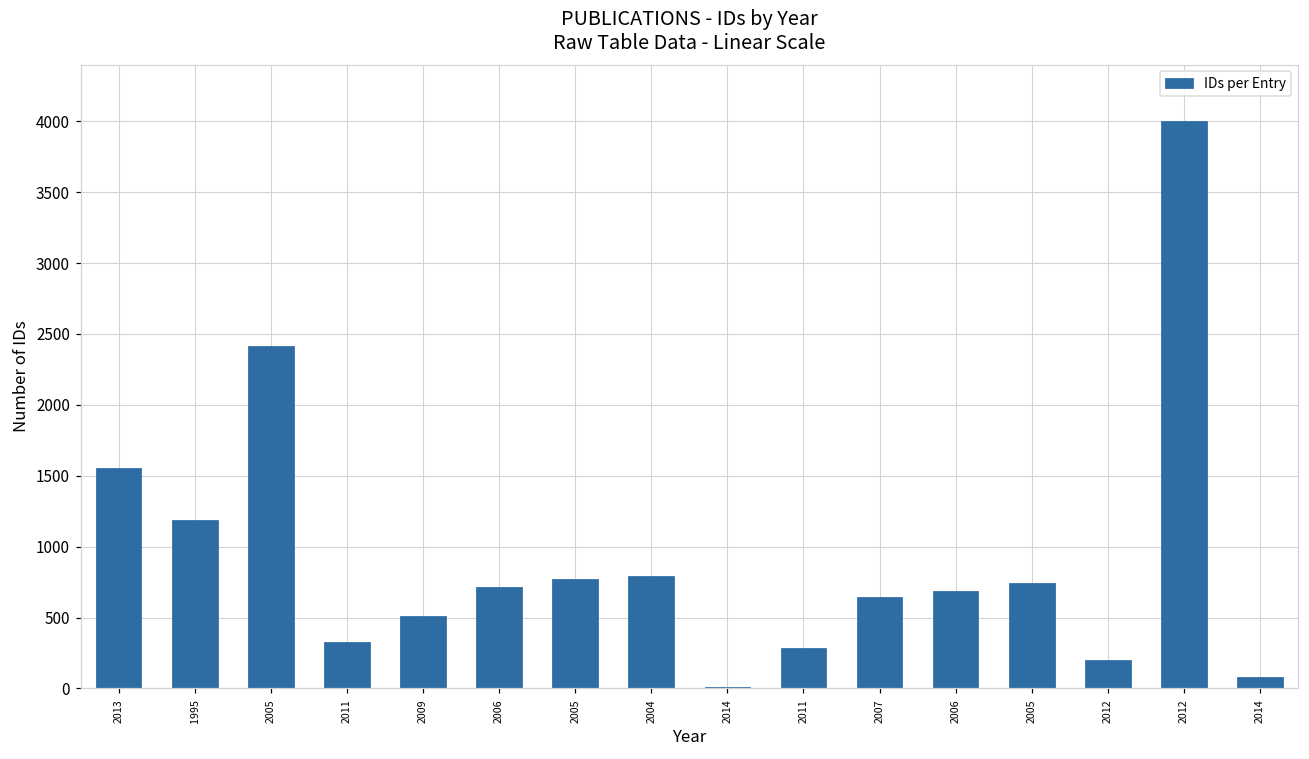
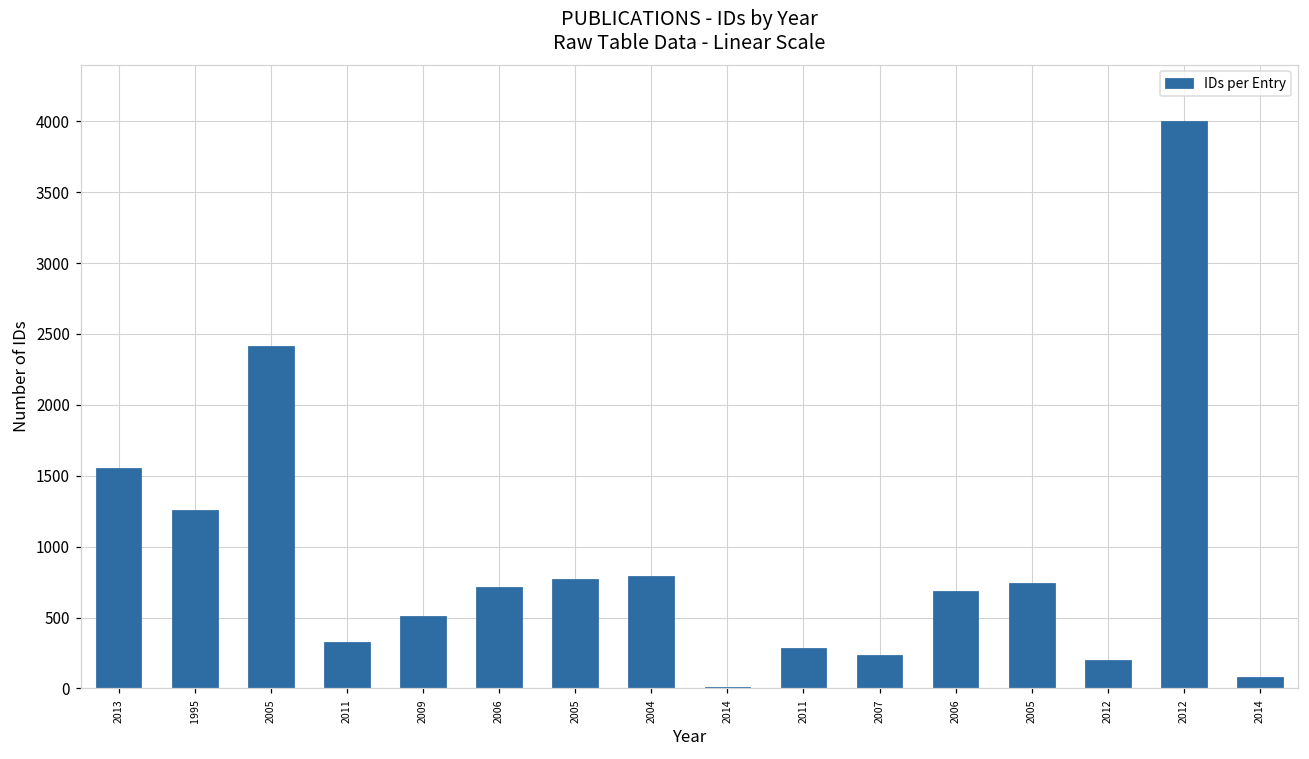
  {
    "2013": 1550,
-   "1995": 1190,
+   "1995": 1260,
    "2009": 510,
    "2004": 800,
-   "2007": 650
+   "2007": 240
  }
